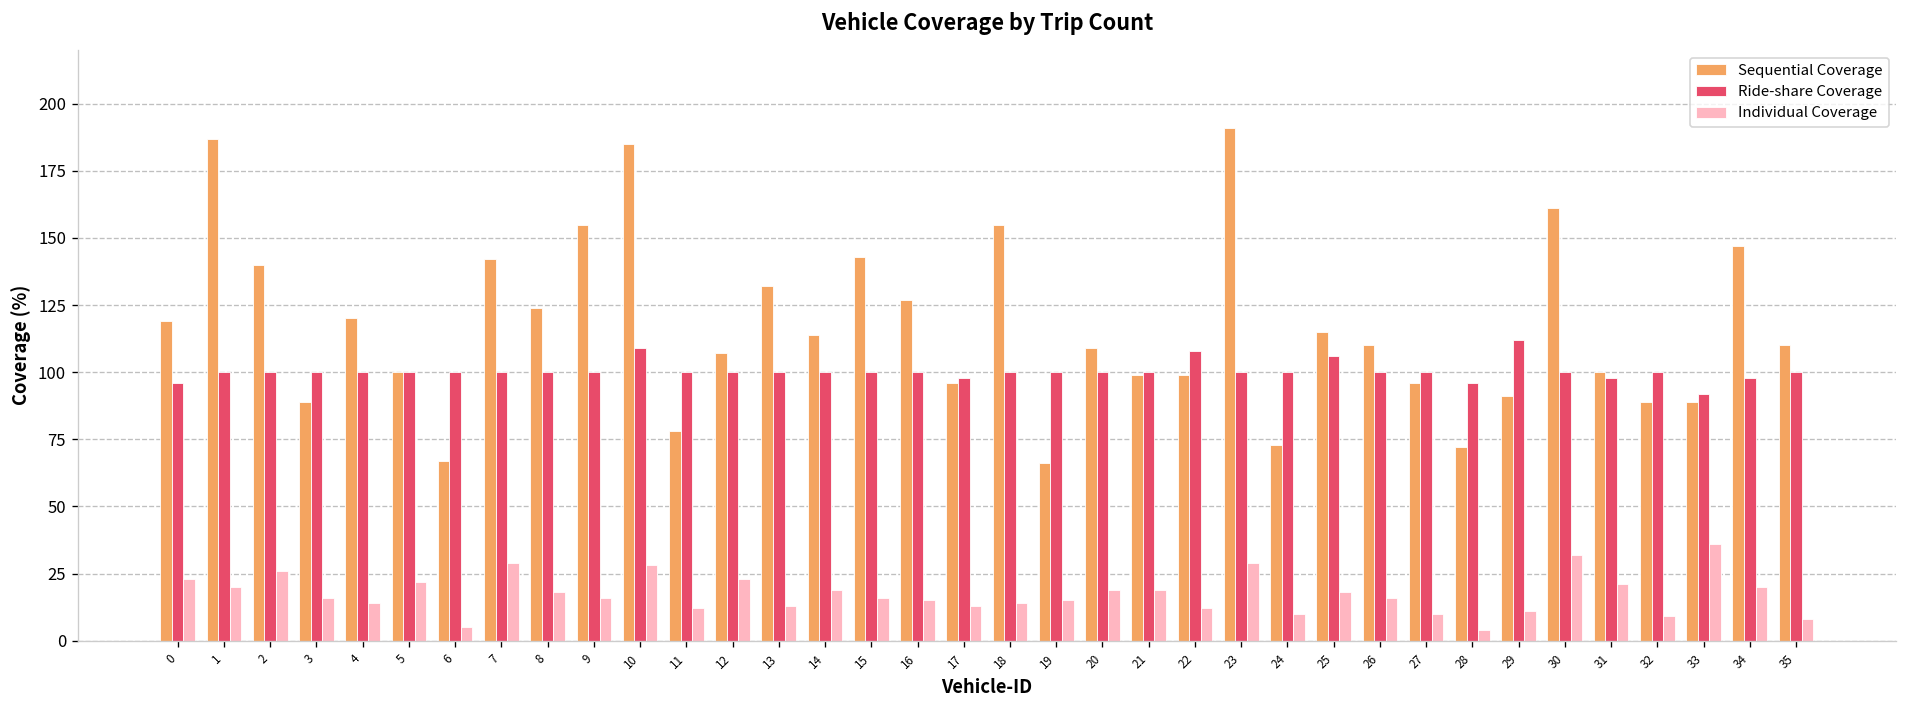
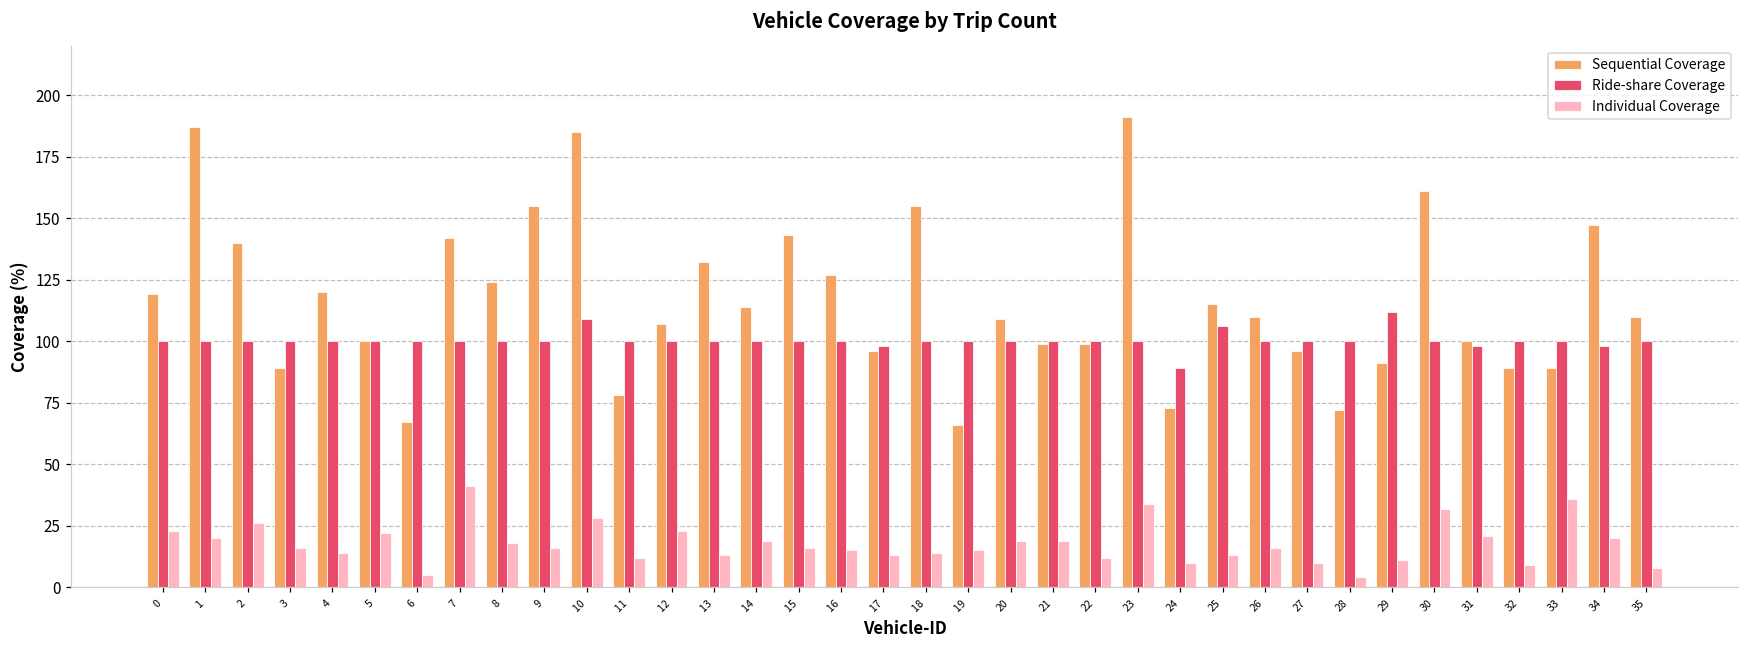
  {
    "Sequential Coverage": {
      "0": 119,
      "1": 187,
      "2": 140,
      "3": 89,
      "4": 120,
      "5": 100,
      "6": 67,
      "7": 142,
      "8": 124,
      "9": 155,
      "10": 185,
      "11": 78,
      "12": 107,
      "13": 132,
      "14": 114,
      "15": 143,
      "16": 127,
      "17": 96,
      "18": 155,
      "19": 66,
      "20": 109,
      "21": 99,
      "22": 99,
      "23": 191,
      "24": 73,
      "25": 115,
      "26": 110,
      "27": 96,
      "28": 72,
      "29": 91,
      "30": 161,
      "31": 100,
      "32": 89,
      "33": 89,
      "34": 147,
      "35": 110
    },
    "Ride-share Coverage": {
-     "0": 96,
+     "0": 100,
      "1": 100,
      "2": 100,
      "3": 100,
      "4": 100,
      "5": 100,
      "6": 100,
      "7": 100,
      "8": 100,
      "9": 100,
      "10": 109,
      "11": 100,
      "12": 100,
      "13": 100,
      "14": 100,
      "15": 100,
      "16": 100,
      "17": 98,
      "18": 100,
      "19": 100,
      "20": 100,
      "21": 100,
-     "22": 108,
+     "22": 100,
      "23": 100,
-     "24": 100,
+     "24": 89,
      "25": 106,
      "26": 100,
      "27": 100,
-     "28": 96,
+     "28": 100,
      "29": 112,
      "30": 100,
      "31": 98,
      "32": 100,
-     "33": 92,
+     "33": 100,
      "34": 98,
      "35": 100
    },
    "Individual Coverage": {
      "0": 23,
      "1": 20,
      "2": 26,
      "3": 16,
      "4": 14,
      "5": 22,
      "6": 5,
-     "7": 29,
+     "7": 41,
      "8": 18,
      "9": 16,
      "10": 28,
      "11": 12,
      "12": 23,
      "13": 13,
      "14": 19,
      "15": 16,
      "16": 15,
      "17": 13,
      "18": 14,
      "19": 15,
      "20": 19,
      "21": 19,
      "22": 12,
-     "23": 29,
+     "23": 34,
      "24": 10,
-     "25": 18,
+     "25": 13,
      "26": 16,
      "27": 10,
      "28": 4,
      "29": 11,
      "30": 32,
      "31": 21,
      "32": 9,
      "33": 36,
      "34": 20,
      "35": 8
    }
  }
